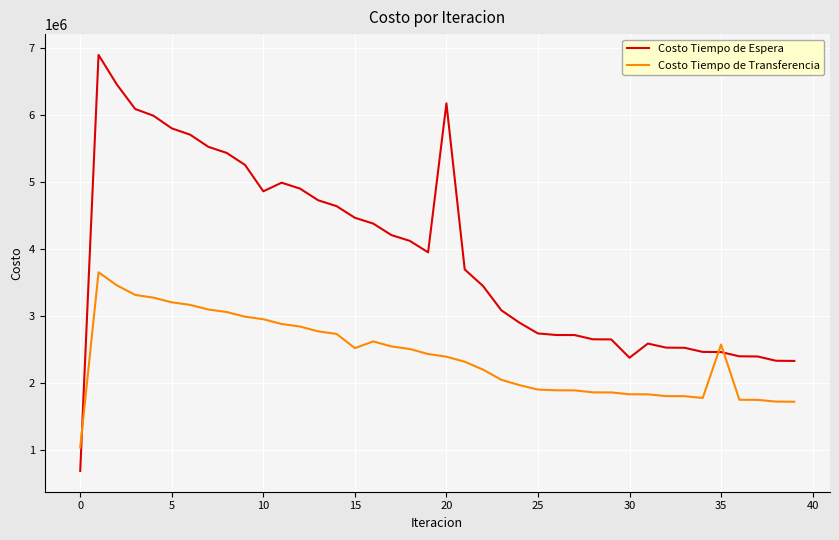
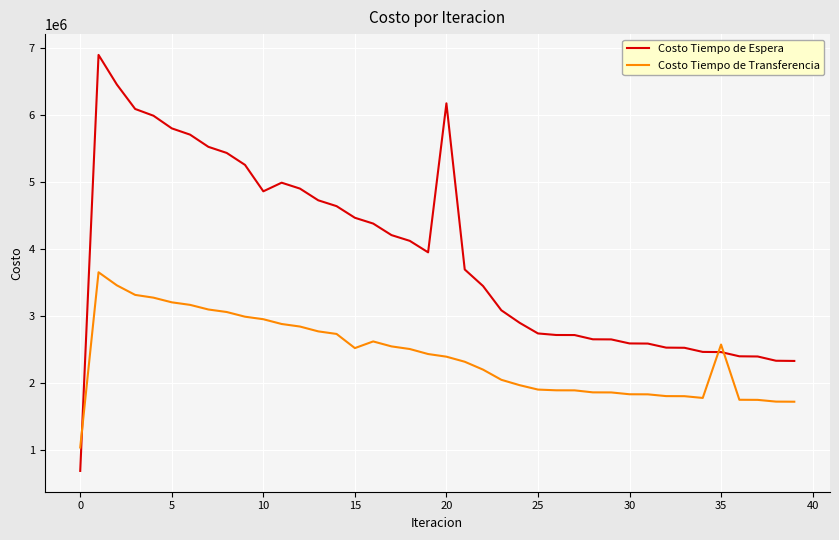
  {
    "Costo Tiempo de Espera": {
      "0": 700000,
      "5": 5800000,
      "10": 4900000,
      "15": 4500000,
      "20": 6200000,
      "25": 2700000,
-     "30": 2400000,
+     "30": 2600000,
      "35": 2500000
    },
    "Costo Tiempo de Transferencia": {
      "0": 1000000,
      "5": 3200000,
      "10": 3000000,
      "15": 2500000,
      "20": 2400000,
      "25": 1900000,
      "30": 1800000,
      "35": 2600000
    }
  }
